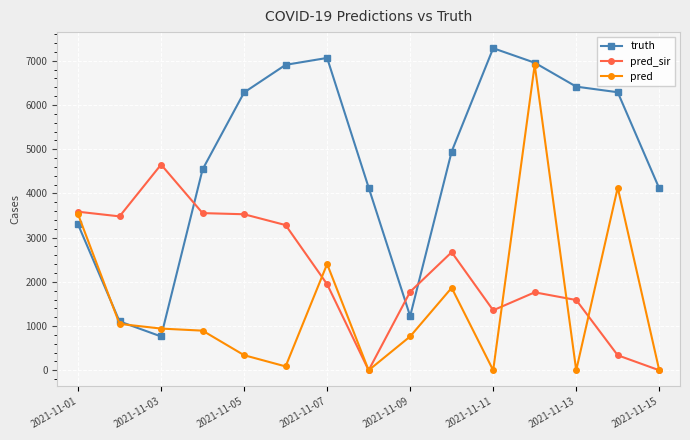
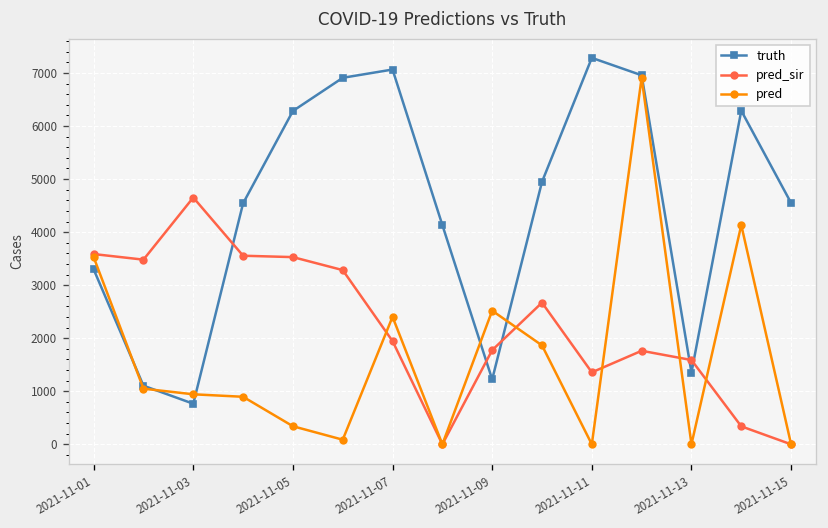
  {
    "truth": {
      "2021-11-01": 3300,
      "2021-11-03": 800,
      "2021-11-05": 6300,
      "2021-11-07": 7100,
      "2021-11-09": 1200,
      "2021-11-11": 7300,
-     "2021-11-13": 6400,
-     "2021-11-15": 4100
+     "2021-11-13": 1400,
+     "2021-11-15": 4500
    },
    "pred_sir": {
      "2021-11-01": 3600,
      "2021-11-03": 4700,
      "2021-11-05": 3500,
      "2021-11-07": 1900,
      "2021-11-09": 1800,
      "2021-11-11": 1400,
      "2021-11-13": 1600
    },
    "pred": {
      "2021-11-01": 3500,
      "2021-11-03": 900,
      "2021-11-05": 300,
      "2021-11-07": 2400,
-     "2021-11-09": 800,
+     "2021-11-09": 2500,
      "2021-11-11": 0,
      "2021-11-13": 0
    }
  }
